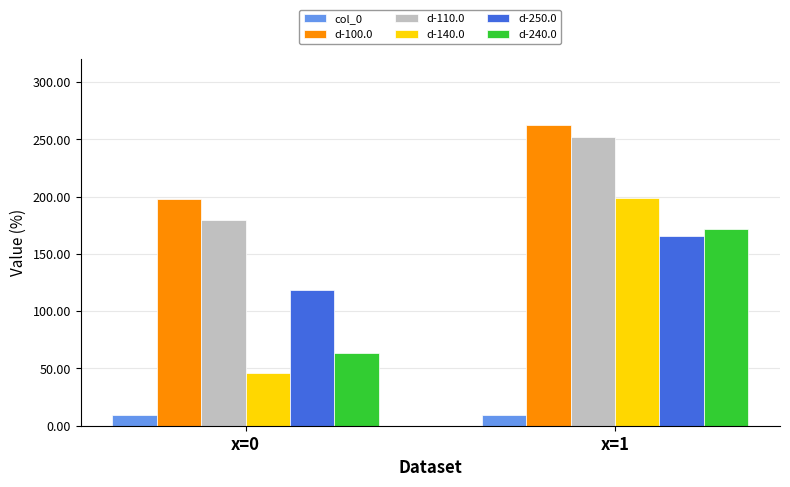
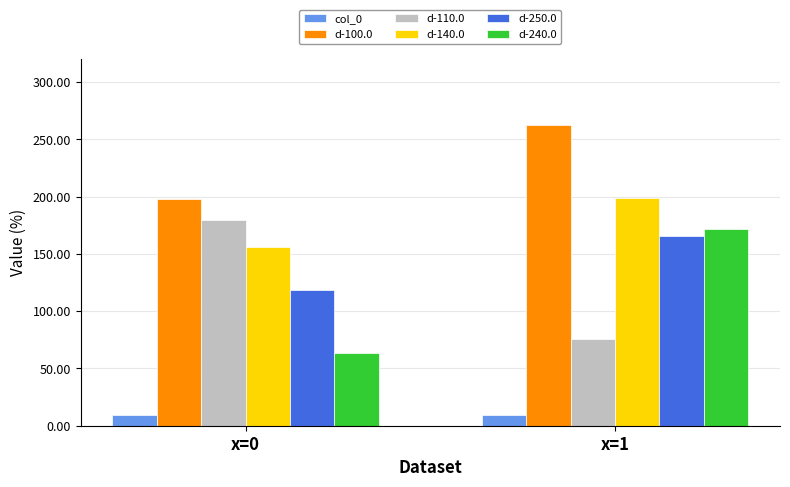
  {
    "d-100.0": {
      "x=0": 198,
      "x=1": 263
    },
    "d-110.0": {
      "x=0": 180,
-     "x=1": 252
+     "x=1": 76
    },
    "d-140.0": {
-     "x=0": 46,
+     "x=0": 156,
      "x=1": 199
    },
    "d-240.0": {
      "x=0": 63,
      "x=1": 172
    }
  }
